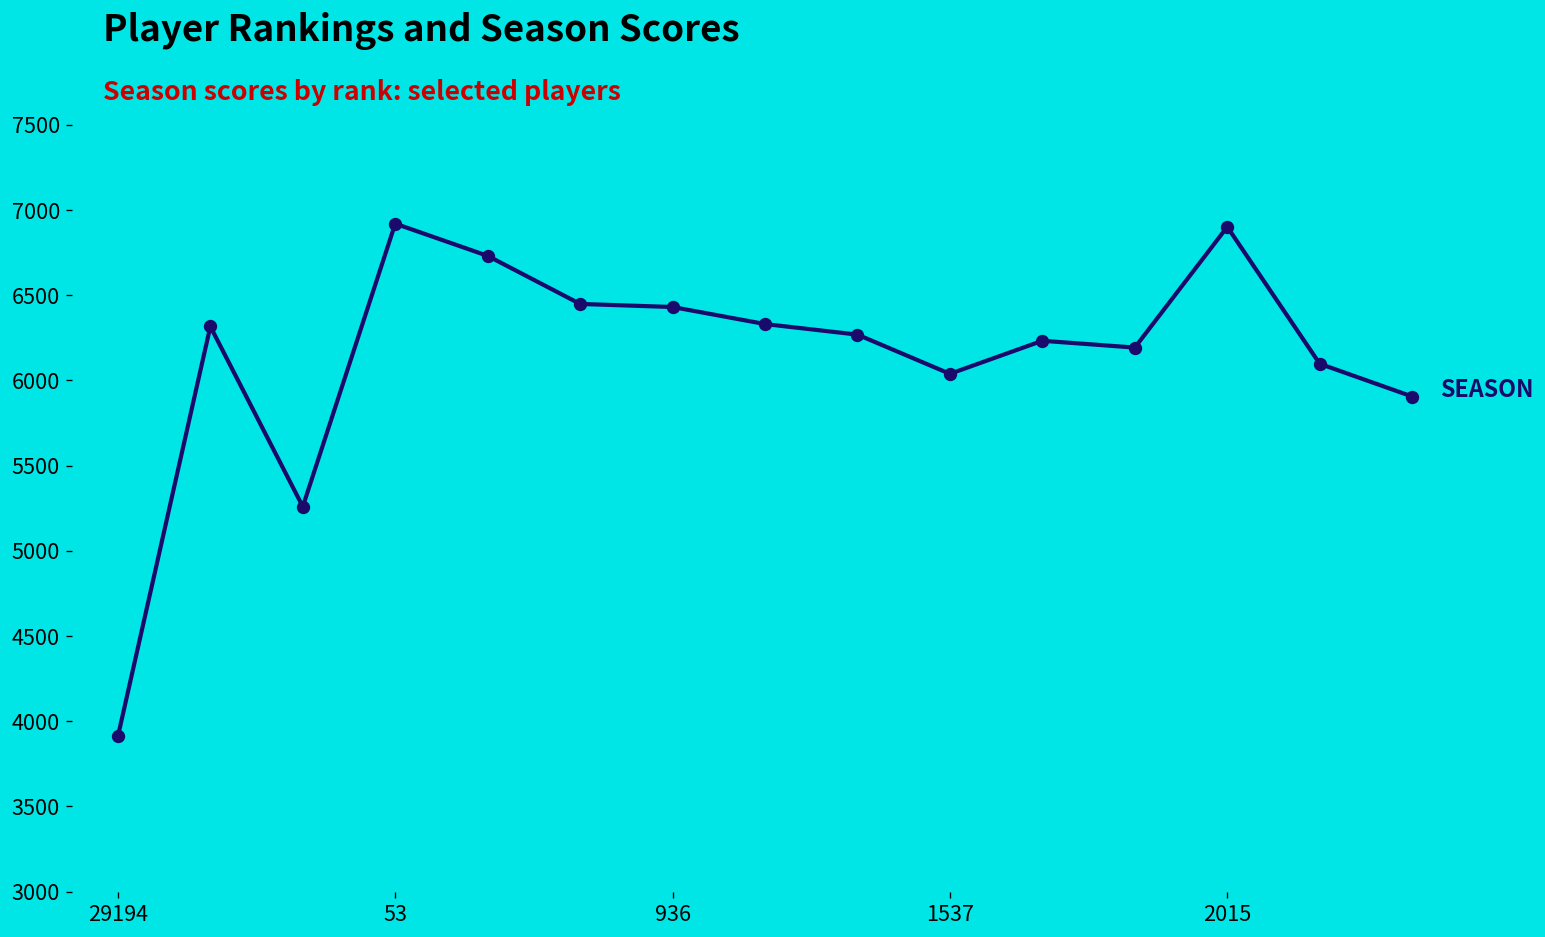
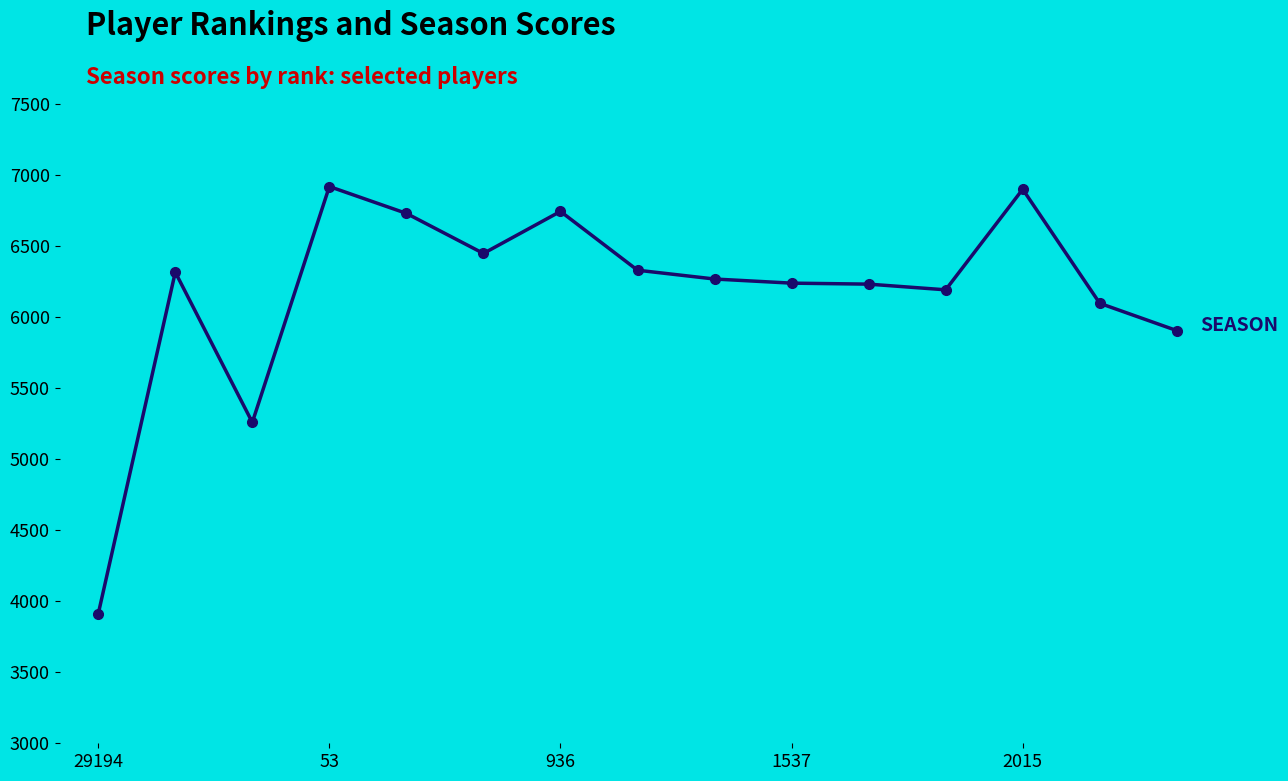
  {
    "29194": 3910,
    "53": 6920,
-   "936": 6430,
-   "1537": 6040,
+   "936": 6740,
+   "1537": 6240,
    "2015": 6900
  }
